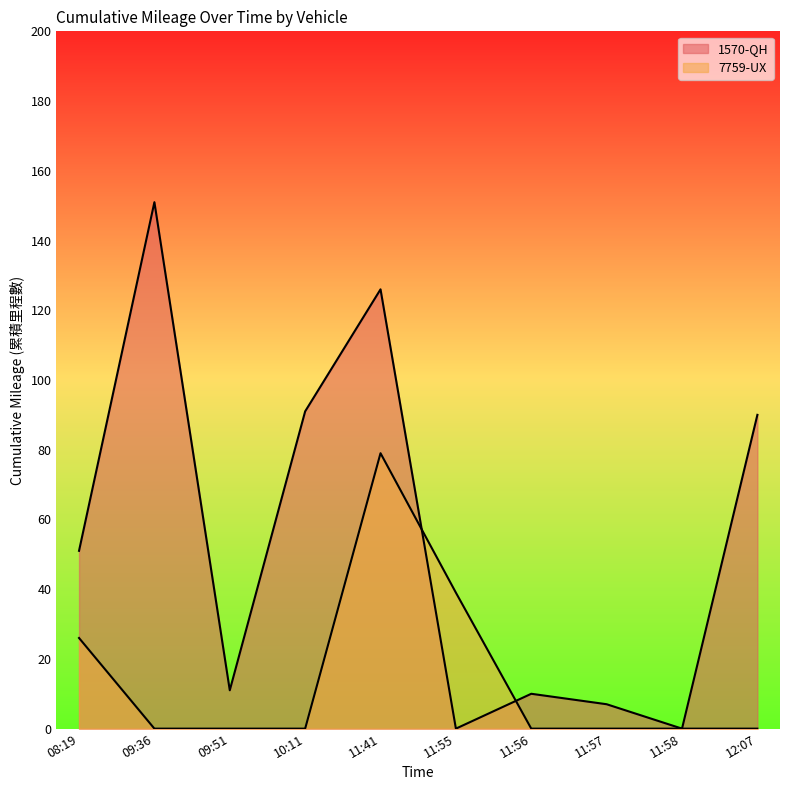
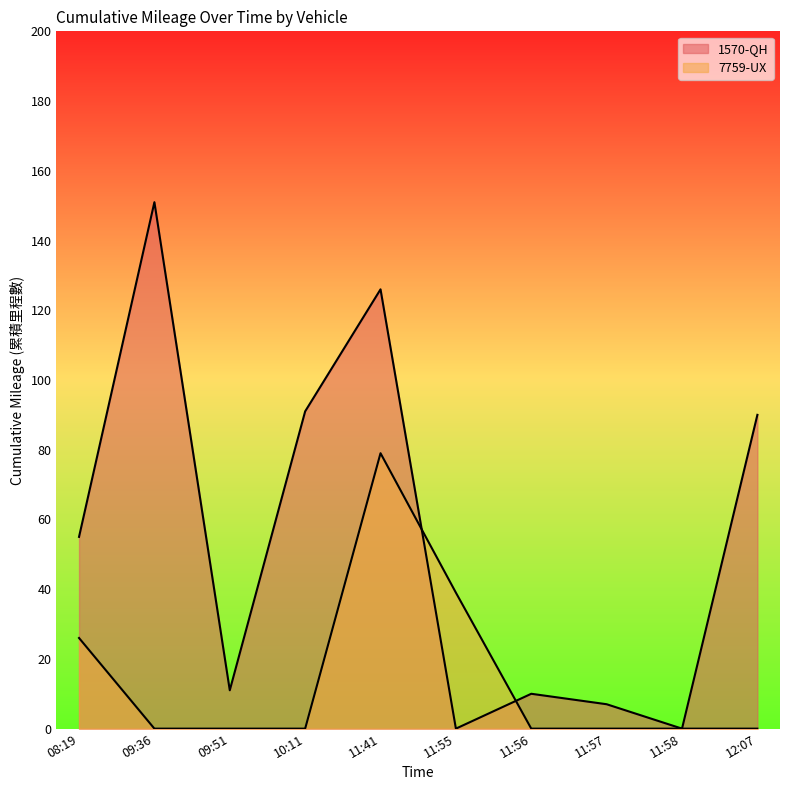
  {
    "1570-QH": {
-     "08:19": 51,
+     "08:19": 55,
      "09:36": 151,
      "09:51": 11,
      "10:11": 91,
      "11:41": 126,
      "11:55": 0,
      "11:56": 10,
      "11:57": 7,
      "12:07": 90
    },
    "7759-UX": {
      "08:19": 26,
      "09:36": 0,
      "09:51": 0,
      "10:11": 0,
      "11:41": 79,
      "11:55": 39,
      "11:56": 0,
      "11:57": 0,
      "12:07": 0
    }
  }
